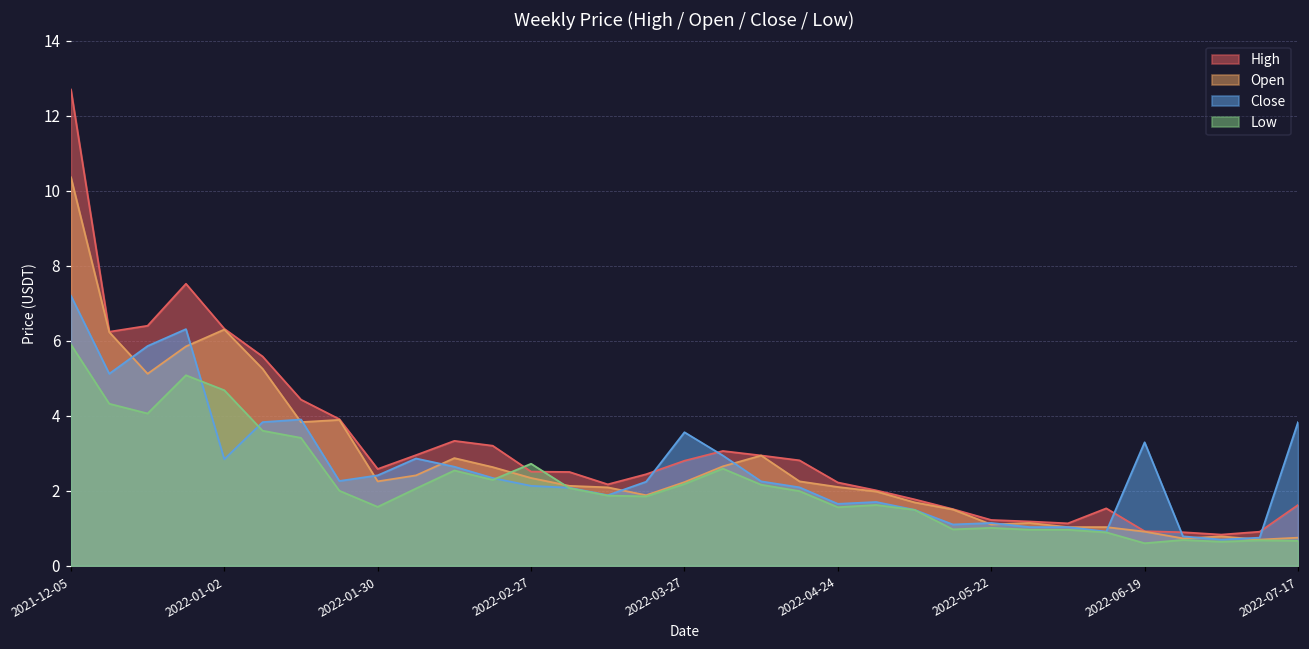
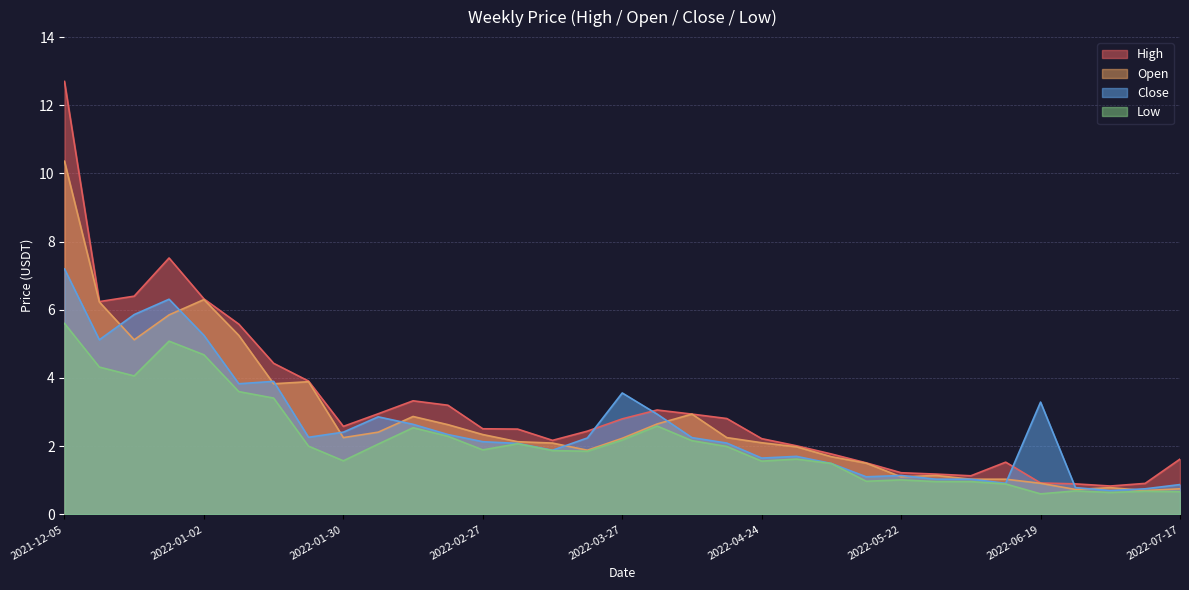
  {
    "Close": {
      "2021-12-05": 7.2,
-     "2022-01-02": 2.8,
+     "2022-01-02": 5.3,
      "2022-01-30": 2.4,
      "2022-02-27": 2.1,
      "2022-03-27": 3.6,
      "2022-04-24": 1.7,
      "2022-06-19": 3.3,
-     "2022-07-17": 3.8
+     "2022-07-17": 0.9
    },
    "Low": {
-     "2021-12-05": 5.9,
+     "2021-12-05": 5.6,
      "2022-01-02": 4.7,
      "2022-01-30": 1.6,
-     "2022-02-27": 2.7,
+     "2022-02-27": 1.9,
      "2022-04-24": 1.6,
      "2022-05-22": 1.0,
      "2022-06-19": 0.6,
      "2022-07-17": 0.7
    }
  }
